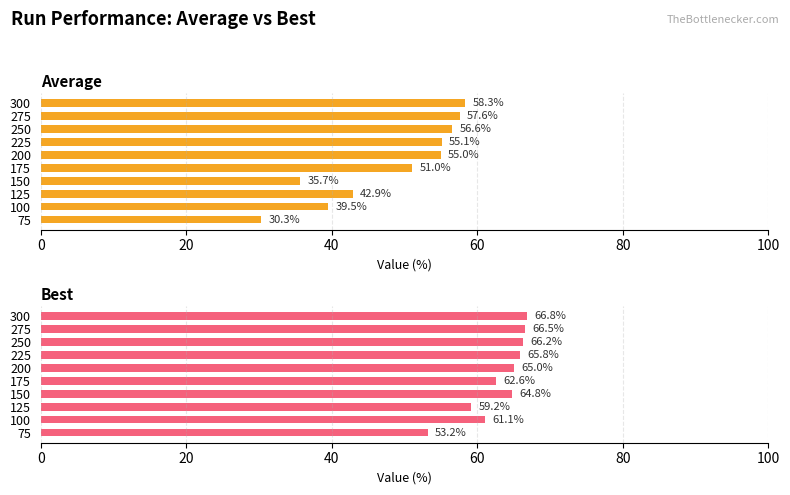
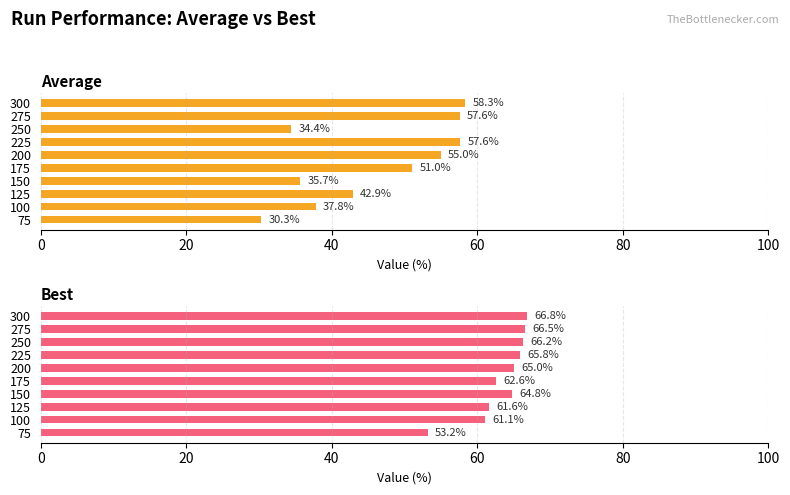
  {
    "Average": {
      "300": "58.3%",
      "275": "57.6%",
-     "250": "56.6%",
-     "225": "55.1%",
+     "250": "34.4%",
+     "225": "57.6%",
      "200": "55.0%",
      "175": "51.0%",
      "150": "35.7%",
      "125": "42.9%",
-     "100": "39.5%",
+     "100": "37.8%",
      "75": "30.3%"
    },
    "Best": {
      "300": "66.8%",
      "275": "66.5%",
      "250": "66.2%",
      "225": "65.8%",
      "200": "65.0%",
      "175": "62.6%",
      "150": "64.8%",
-     "125": "59.2%",
+     "125": "61.6%",
      "100": "61.1%",
      "75": "53.2%"
    }
  }
